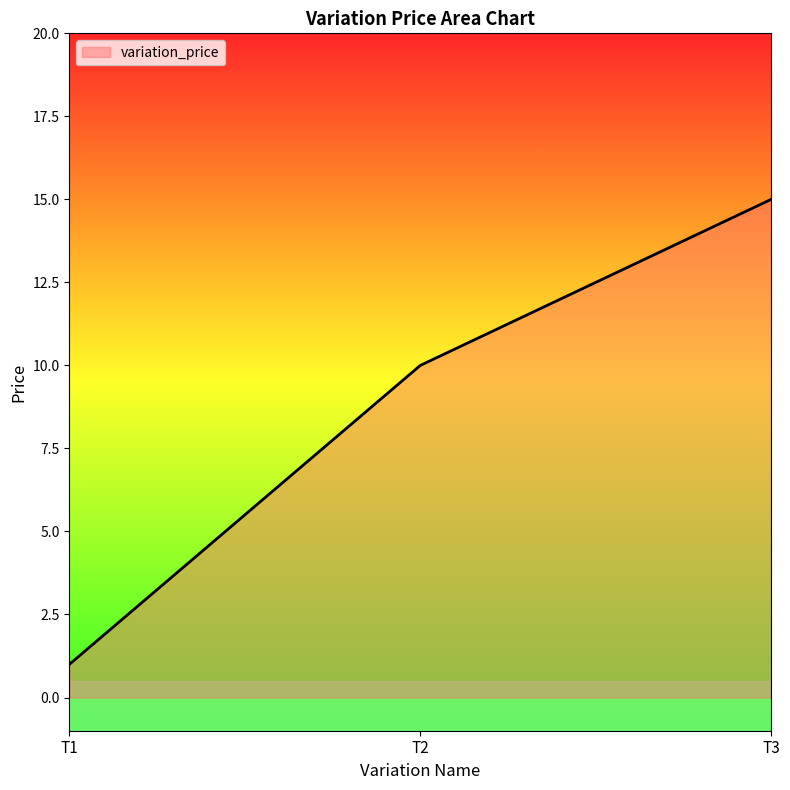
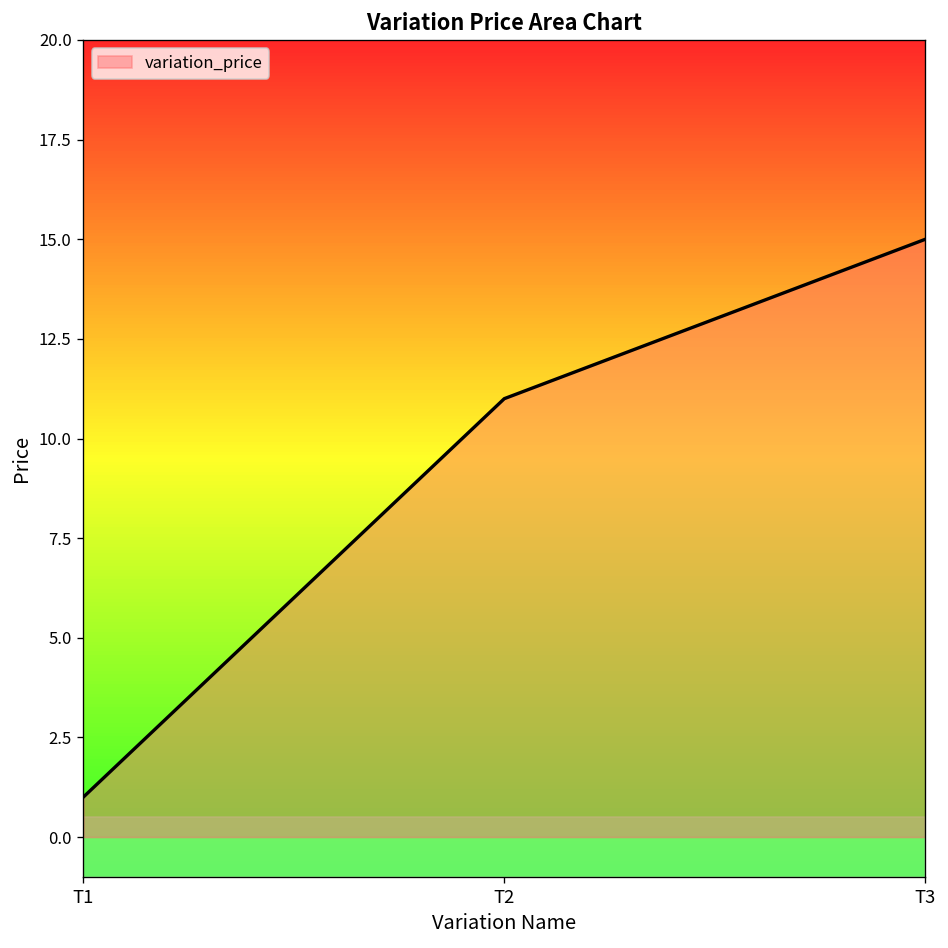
  {
    "T1": 1,
-   "T2": 10,
+   "T2": 11,
    "T3": 15
  }
